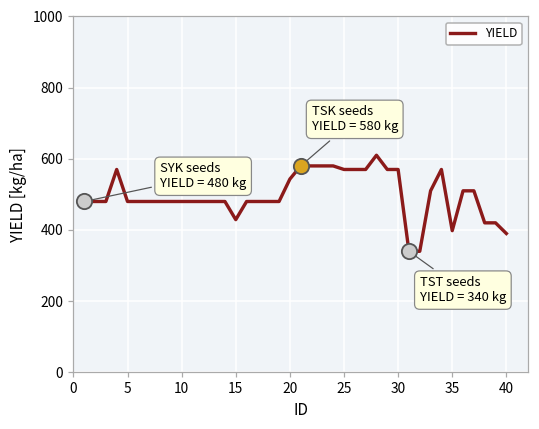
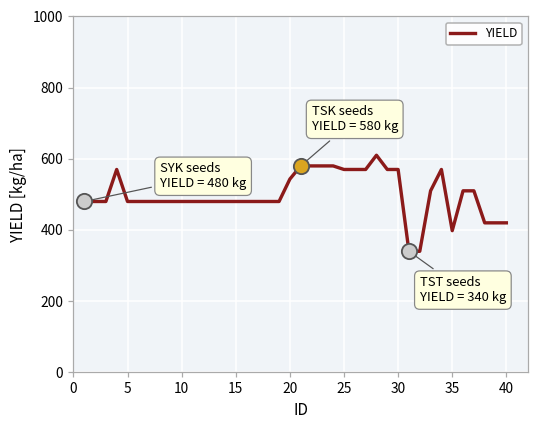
  {
    "YIELD": {
      "5": 480,
-     "15": 430,
+     "15": 480,
      "20": 540,
      "25": 570,
      "30": 570,
      "35": 400,
-     "40": 390
+     "40": 420
    }
  }
